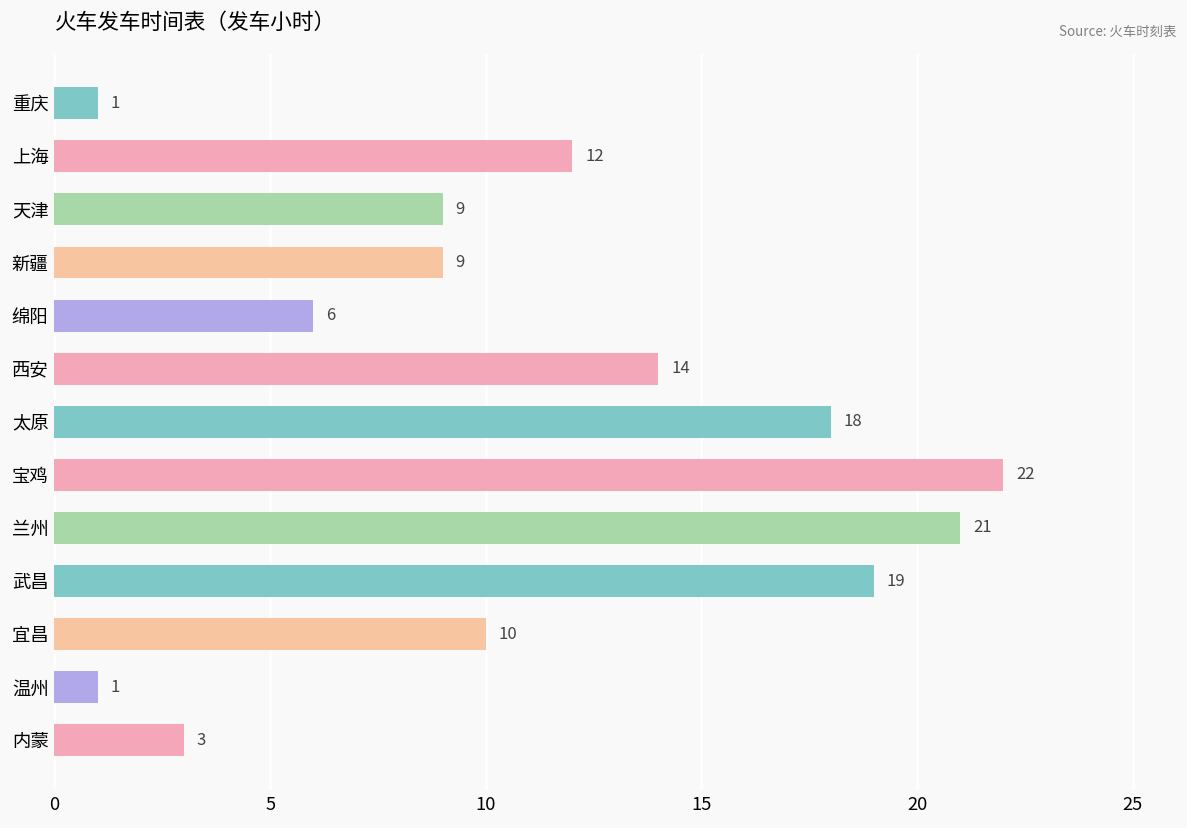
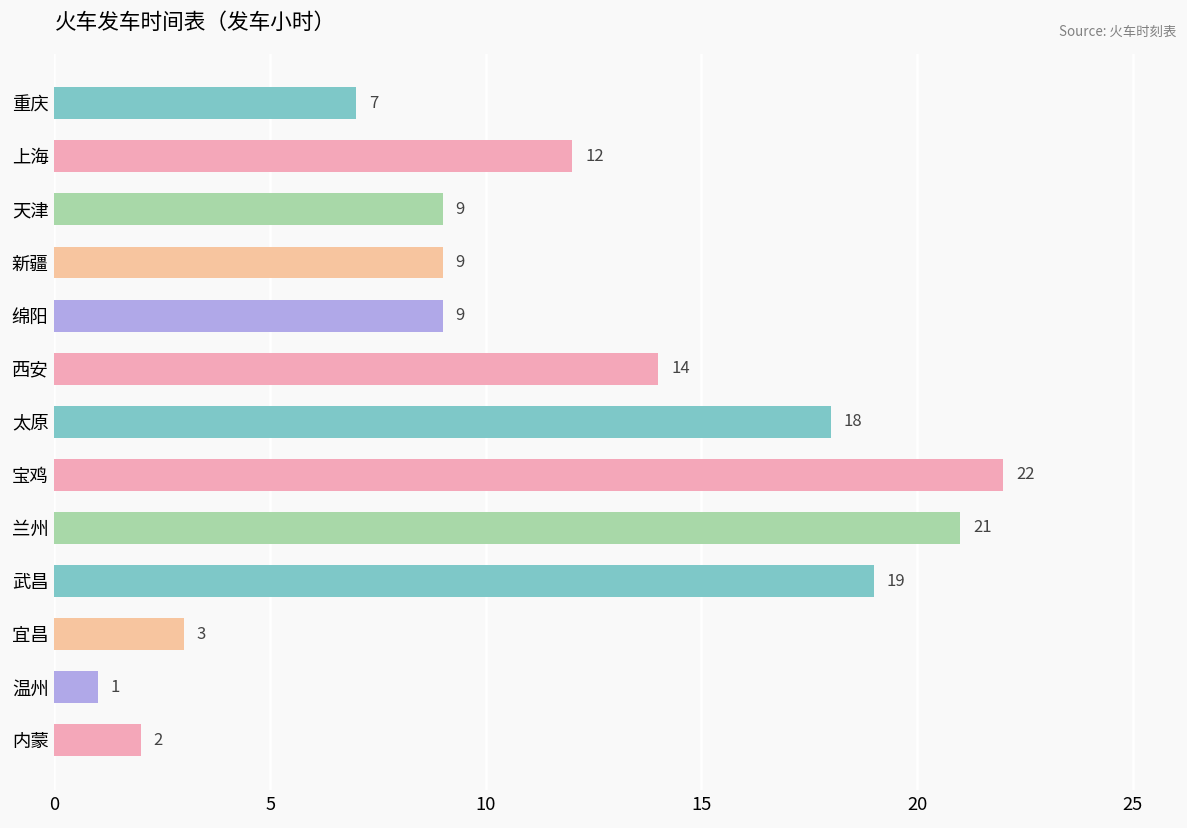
  {
-   "重庆": 1,
+   "重庆": 7,
    "上海": 12,
    "天津": 9,
    "新疆": 9,
-   "绵阳": 6,
+   "绵阳": 9,
    "西安": 14,
    "太原": 18,
    "宝鸡": 22,
    "兰州": 21,
    "武昌": 19,
-   "宜昌": 10,
+   "宜昌": 3,
    "温州": 1,
-   "内蒙": 3
+   "内蒙": 2
  }
